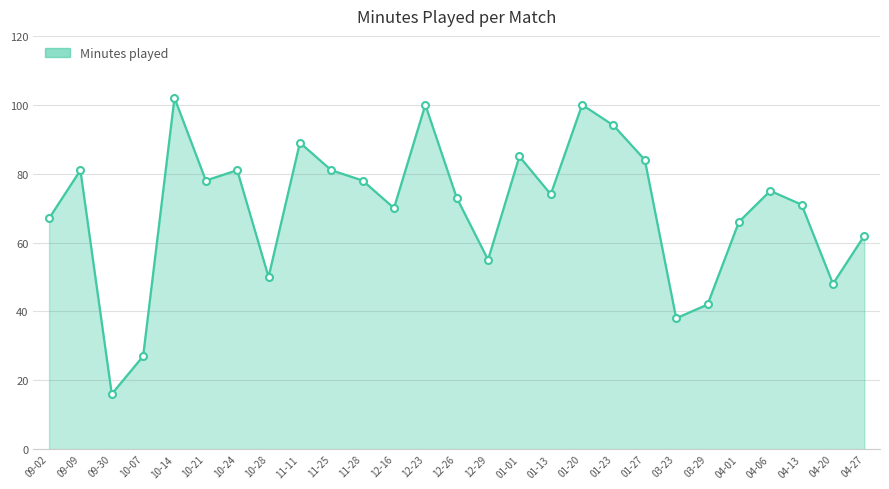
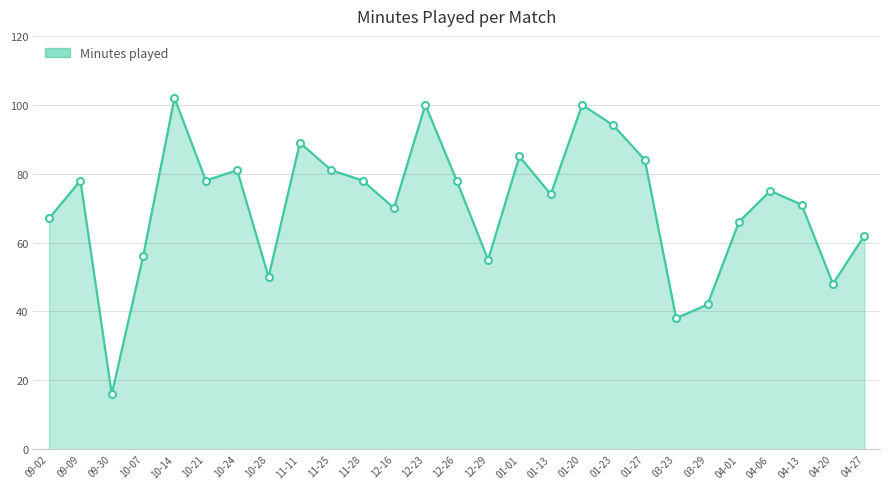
  {
    "09-02": 67,
-   "09-09": 81,
+   "09-09": 78,
    "09-30": 16,
-   "10-07": 27,
+   "10-07": 56,
    "10-14": 102,
    "10-21": 78,
    "10-24": 81,
    "10-28": 50,
    "11-11": 89,
    "11-25": 81,
    "11-28": 78,
    "12-16": 70,
    "12-23": 100,
-   "12-26": 73,
+   "12-26": 78,
    "12-29": 55,
    "01-01": 85,
    "01-13": 74,
    "01-20": 100,
    "01-23": 94,
    "01-27": 84,
    "03-23": 38,
    "03-29": 42,
    "04-01": 66,
    "04-06": 75,
    "04-13": 71,
    "04-20": 48,
    "04-27": 62
  }
